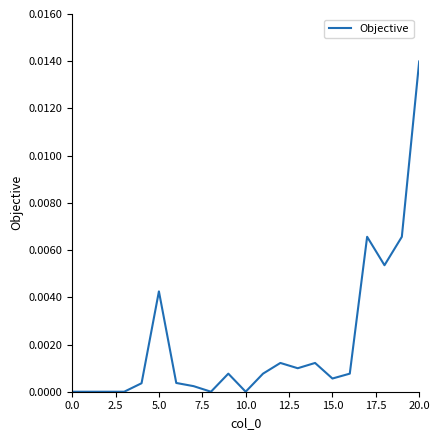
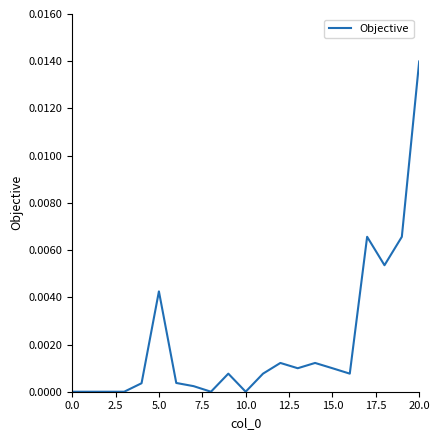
  {
    "0.0": 0.0000,
    "5.0": 0.0043,
    "10.0": 0.0000,
-   "15.0": 0.0006,
+   "15.0": 0.0010,
    "20.0": 0.0140
  }
